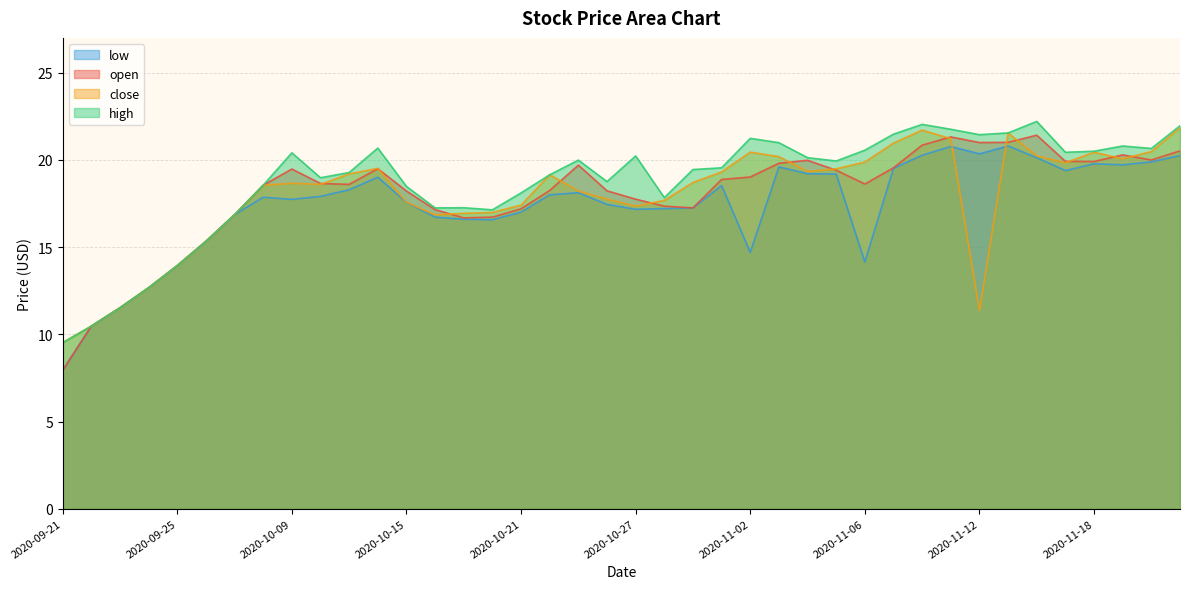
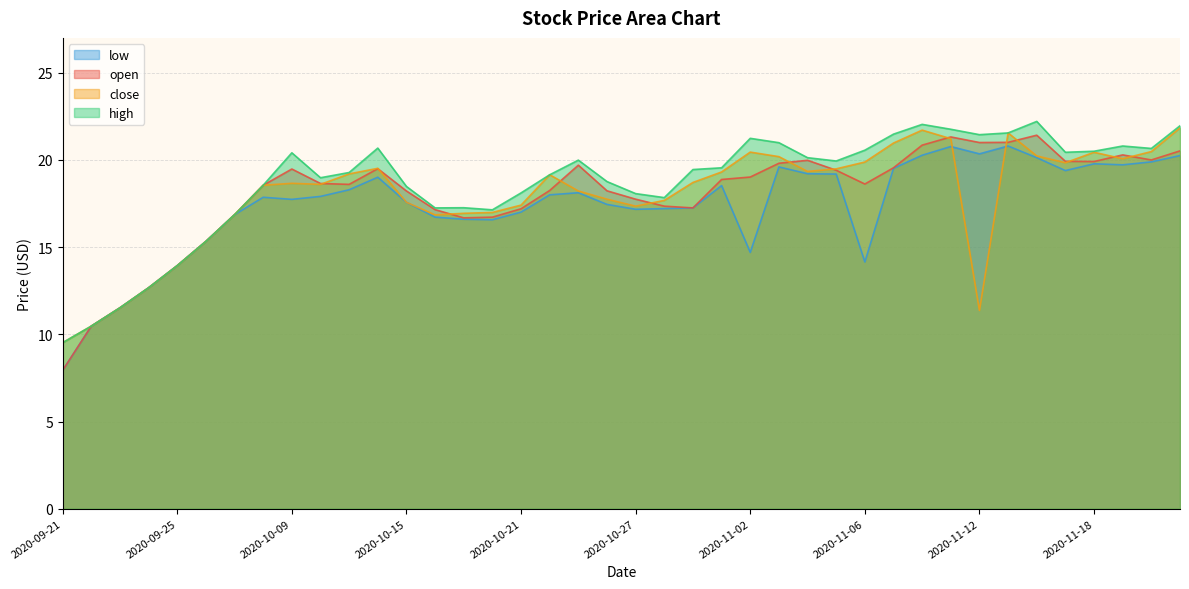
  {
    "low": {
      "2020-10-09": 17.7,
      "2020-10-21": 17.0,
      "2020-10-27": 17.2,
      "2020-11-02": 14.7,
      "2020-11-06": 14.2,
      "2020-11-12": 20.4
    },
    "open": {
      "2020-10-09": 19.5,
      "2020-10-15": 18.2,
      "2020-10-21": 17.2,
      "2020-10-27": 17.8,
      "2020-11-02": 19.0,
      "2020-11-06": 18.6,
      "2020-11-12": 21.0
    },
    "close": {
      "2020-10-09": 18.7,
      "2020-10-21": 17.4,
      "2020-10-27": 17.4,
      "2020-11-02": 20.5,
      "2020-11-06": 19.9,
      "2020-11-12": 11.4
    },
    "high": {
      "2020-10-09": 20.4,
      "2020-10-15": 18.5,
      "2020-10-21": 18.1,
-     "2020-10-27": 20.2,
+     "2020-10-27": 18.1,
      "2020-11-02": 21.2,
      "2020-11-06": 20.6,
      "2020-11-12": 21.5
    }
  }
